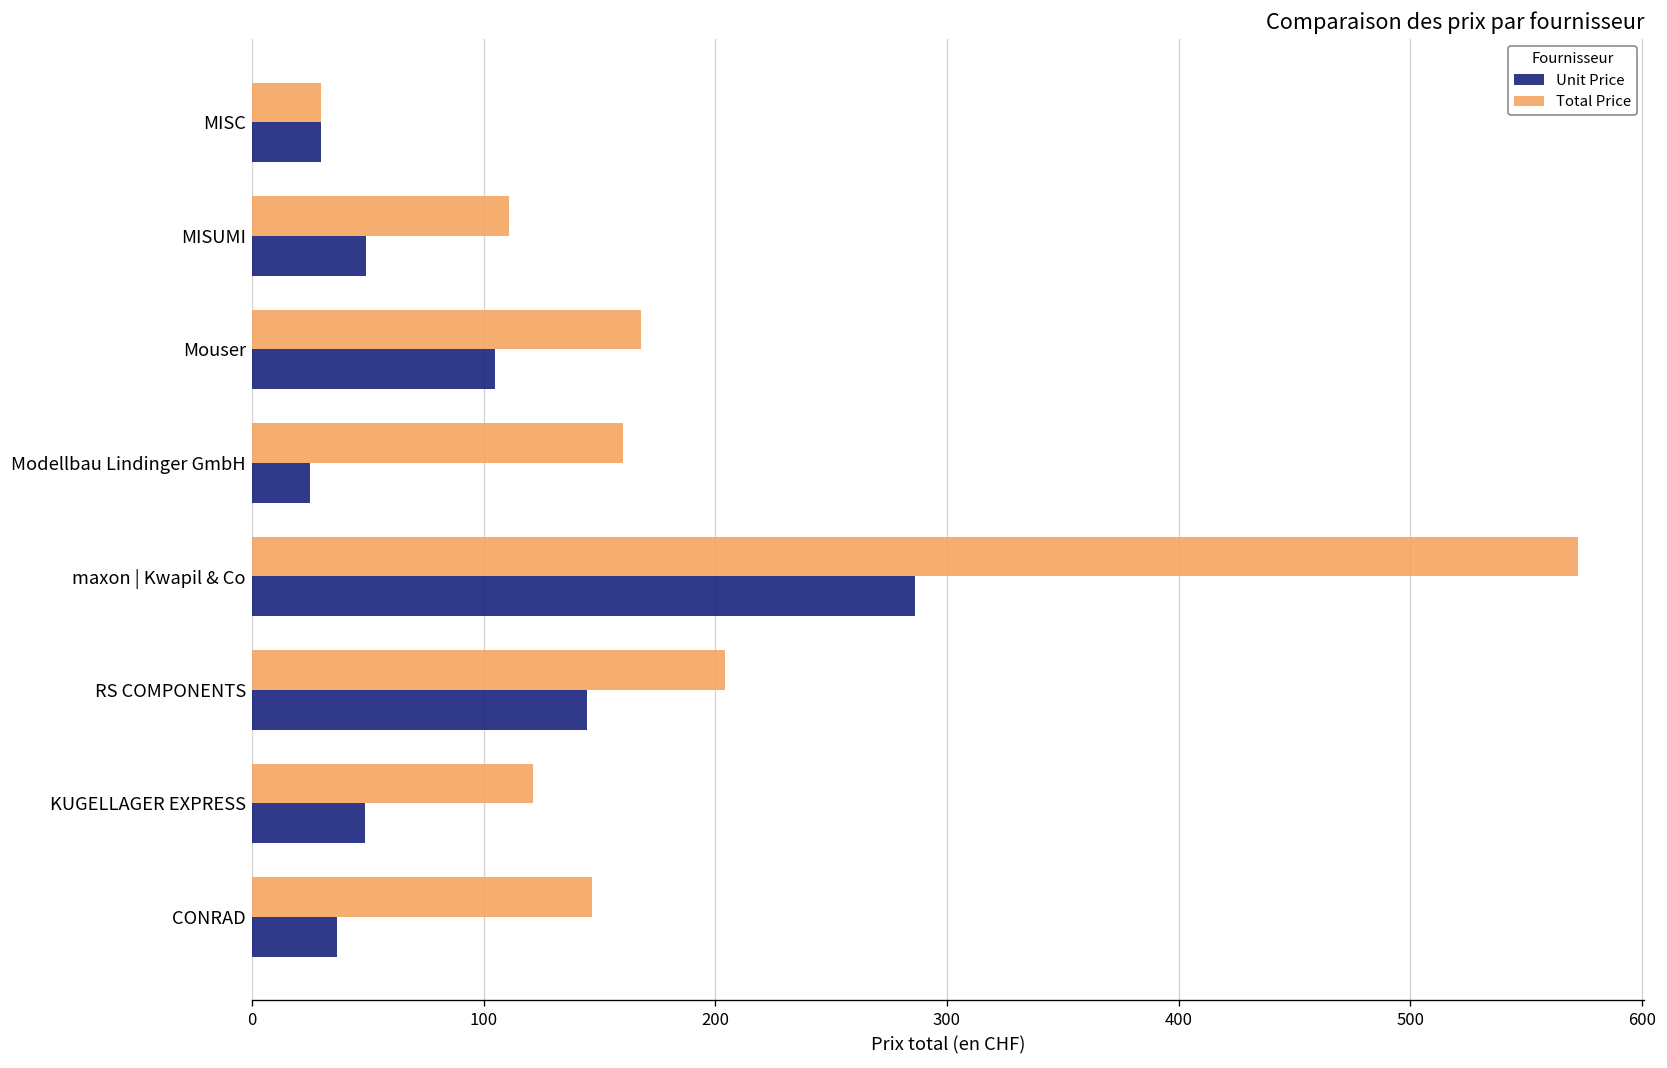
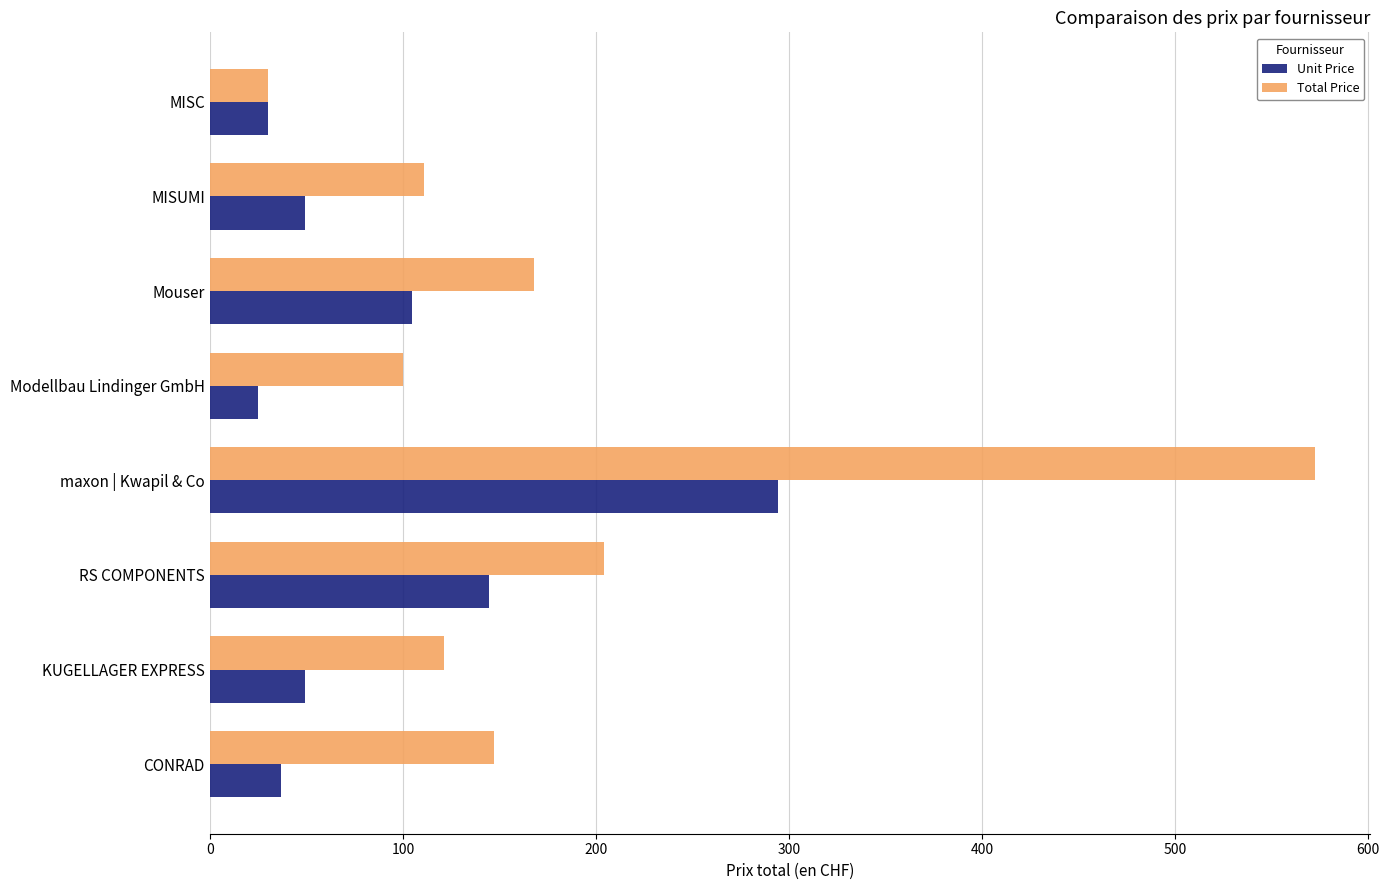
  {
    "Unit Price": {
      "MISC": 30,
      "MISUMI": 49,
      "Mouser": 105,
      "Modellbau Lindinger GmbH": 25,
-     "maxon | Kwapil & Co": 286,
+     "maxon | Kwapil & Co": 294,
      "RS COMPONENTS": 145,
      "KUGELLAGER EXPRESS": 49,
      "CONRAD": 37
    },
    "Total Price": {
      "MISC": 30,
      "MISUMI": 111,
      "Mouser": 168,
-     "Modellbau Lindinger GmbH": 160,
+     "Modellbau Lindinger GmbH": 100,
      "maxon | Kwapil & Co": 573,
      "RS COMPONENTS": 204,
      "KUGELLAGER EXPRESS": 121,
      "CONRAD": 147
    }
  }
